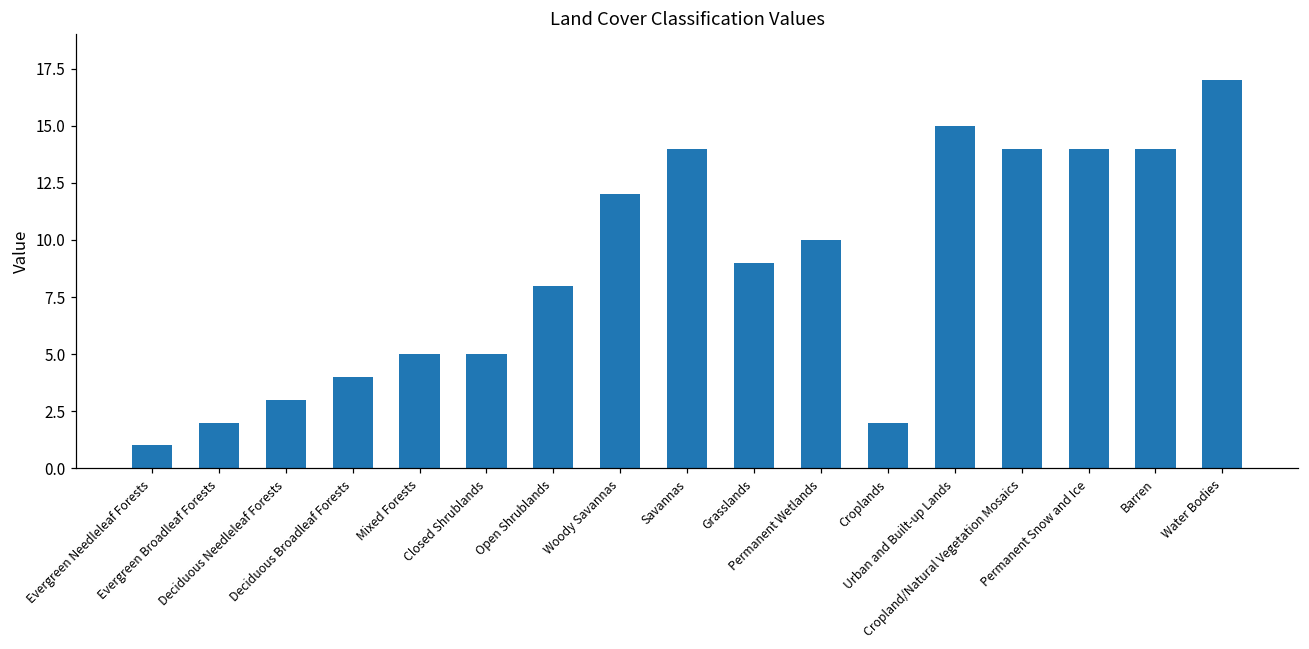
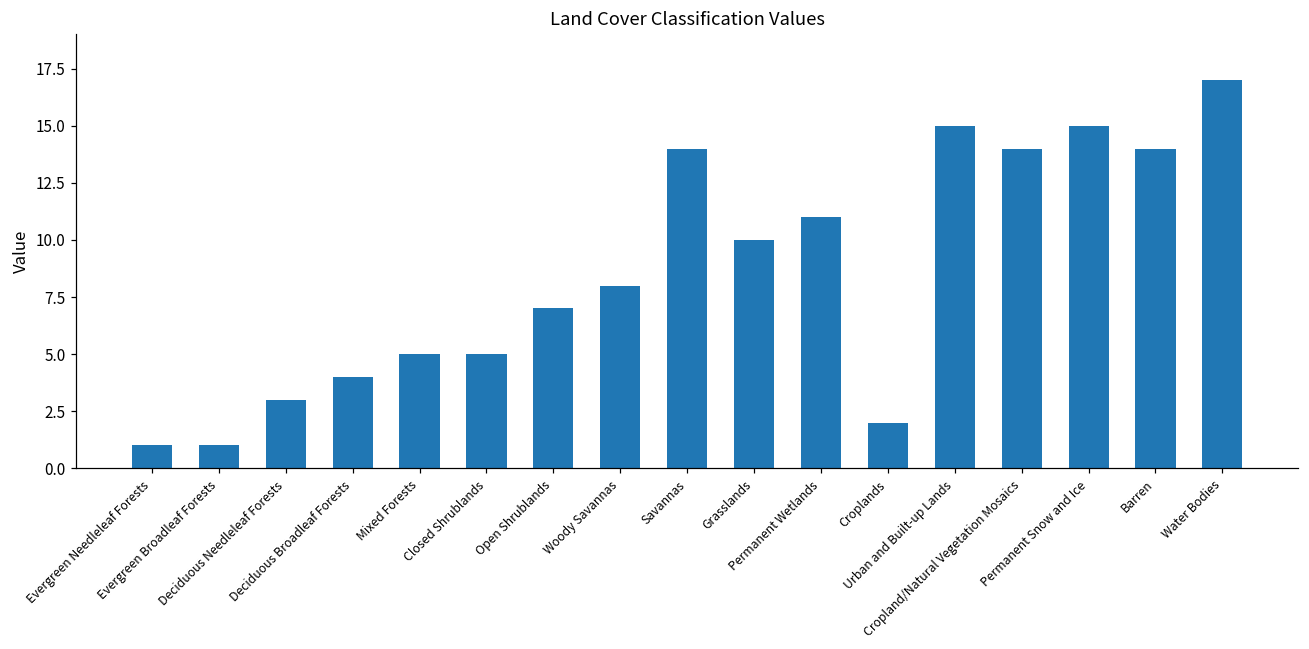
  {
    "Evergreen Needleleaf Forests": 1,
-   "Evergreen Broadleaf Forests": 2,
+   "Evergreen Broadleaf Forests": 1,
    "Deciduous Needleleaf Forests": 3,
    "Deciduous Broadleaf Forests": 4,
    "Mixed Forests": 5,
    "Closed Shrublands": 5,
-   "Open Shrublands": 8,
-   "Woody Savannas": 12,
+   "Open Shrublands": 7,
+   "Woody Savannas": 8,
    "Savannas": 14,
-   "Grasslands": 9,
-   "Permanent Wetlands": 10,
+   "Grasslands": 10,
+   "Permanent Wetlands": 11,
    "Croplands": 2,
    "Urban and Built-up Lands": 15,
    "Cropland/Natural Vegetation Mosaics": 14,
-   "Permanent Snow and Ice": 14,
+   "Permanent Snow and Ice": 15,
    "Barren": 14,
    "Water Bodies": 17
  }
